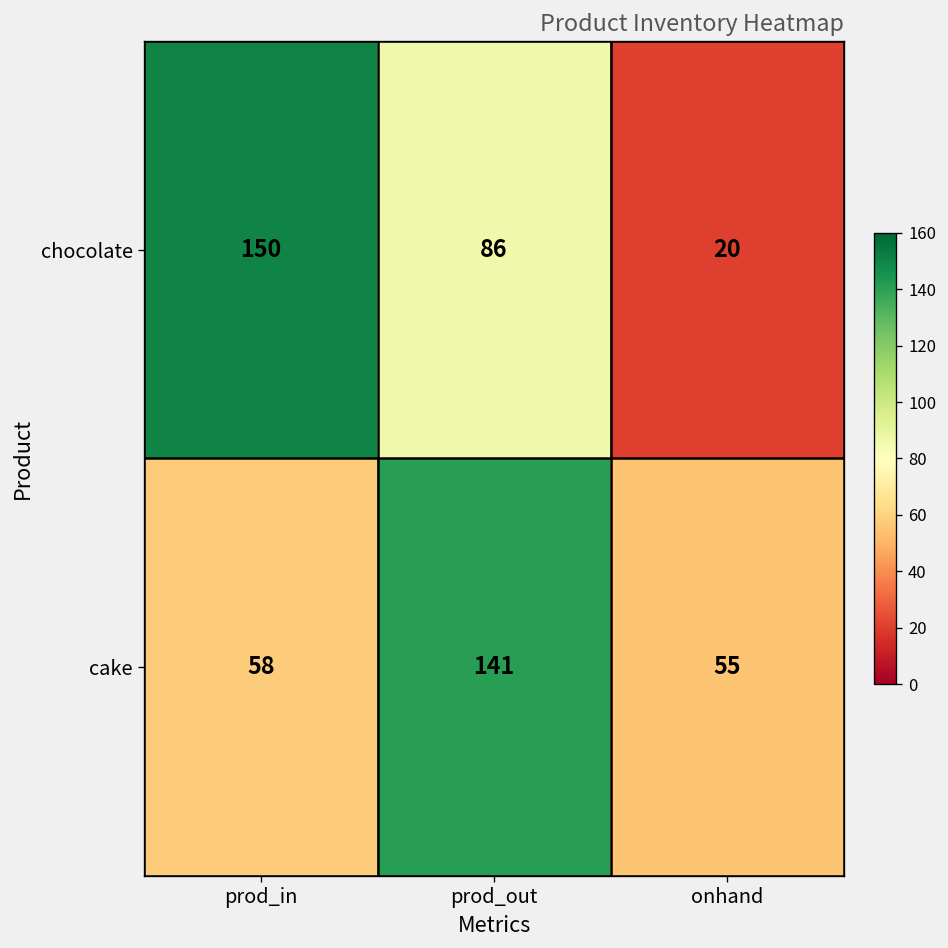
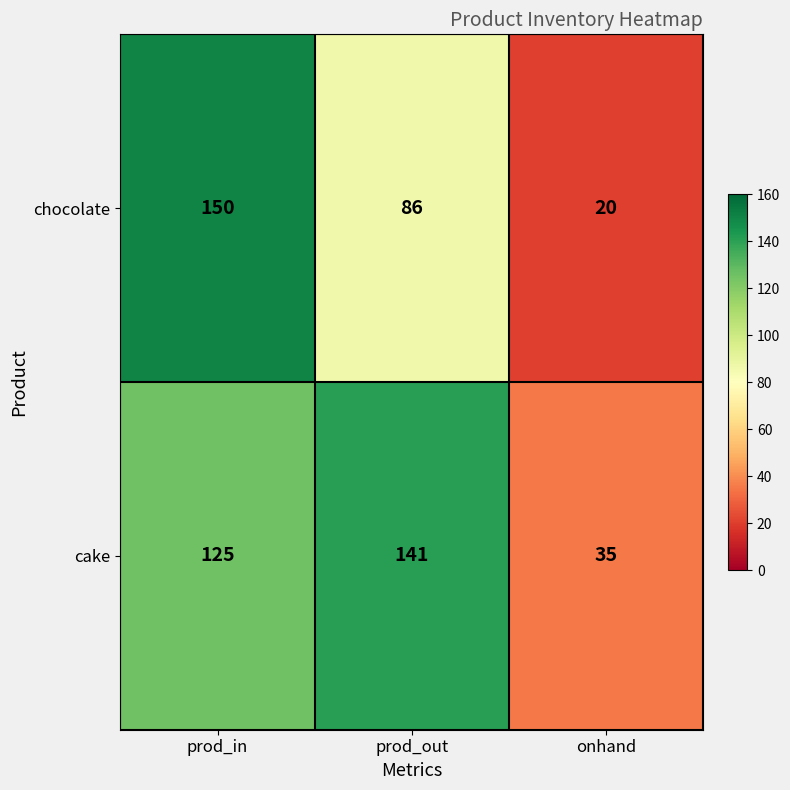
  {
    "chocolate": {
      "prod_in": 150,
      "prod_out": 86,
      "onhand": 20
    },
    "cake": {
-     "prod_in": 58,
+     "prod_in": 125,
      "prod_out": 141,
-     "onhand": 55
+     "onhand": 35
    }
  }
